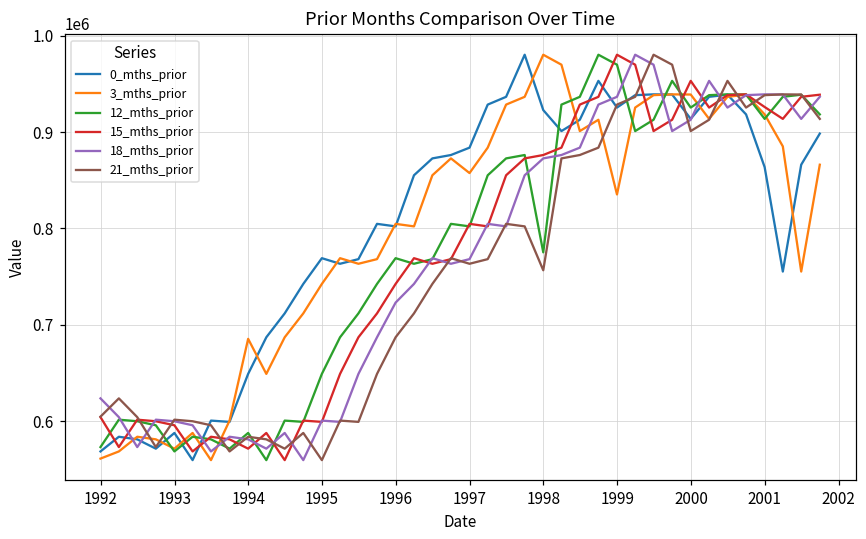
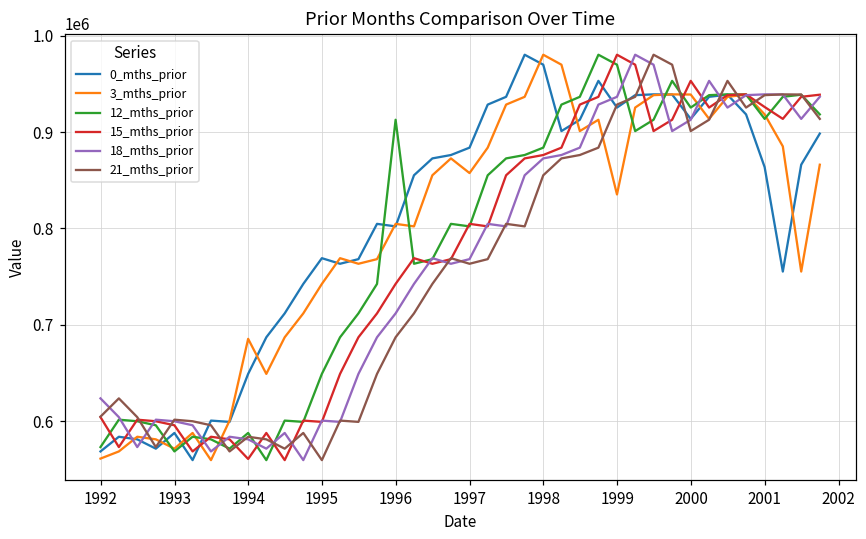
  {
    "0_mths_prior": {
      "1992": 570000,
      "1993": 590000,
      "1994": 650000,
      "1995": 770000,
      "1997": 880000,
-     "1998": 920000,
+     "1998": 970000,
      "1999": 930000,
      "2001": 860000
    },
    "3_mths_prior": {
      "1992": 560000,
      "1994": 690000,
      "1995": 740000,
      "1997": 860000,
      "1998": 980000,
      "1999": 840000,
      "2000": 940000,
      "2001": 920000
    },
    "12_mths_prior": {
      "1992": 570000,
      "1994": 590000,
      "1995": 650000,
-     "1996": 770000,
-     "1998": 780000,
+     "1996": 910000,
+     "1998": 880000,
      "1999": 970000,
      "2000": 930000,
      "2001": 910000
    },
    "15_mths_prior": {
      "1993": 600000,
-     "1994": 570000,
+     "1994": 560000,
      "1996": 740000,
      "1998": 880000,
      "1999": 980000,
      "2000": 950000,
      "2001": 930000
    },
    "18_mths_prior": {
      "1992": 620000,
-     "1996": 720000,
+     "1996": 710000,
      "1997": 770000,
      "1998": 870000,
      "1999": 940000
    },
    "21_mths_prior": {
      "1995": 560000,
      "1996": 690000,
      "1997": 760000,
-     "1998": 760000,
+     "1998": 860000,
      "1999": 930000,
      "2000": 900000
    }
  }
